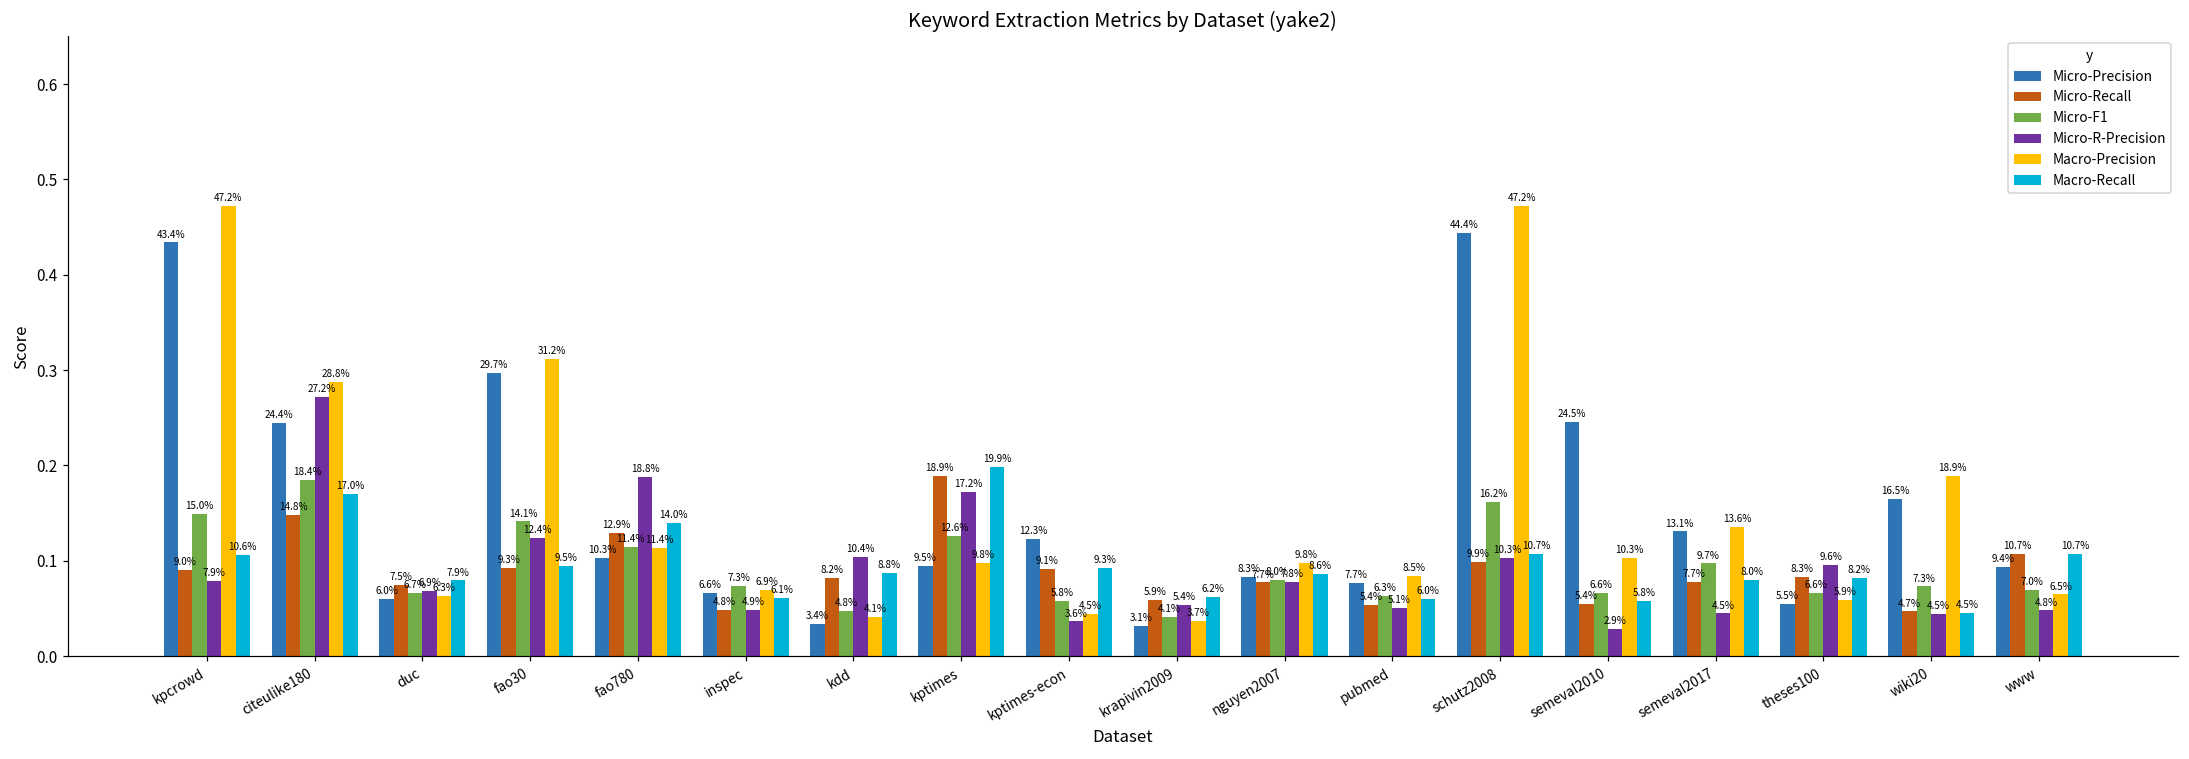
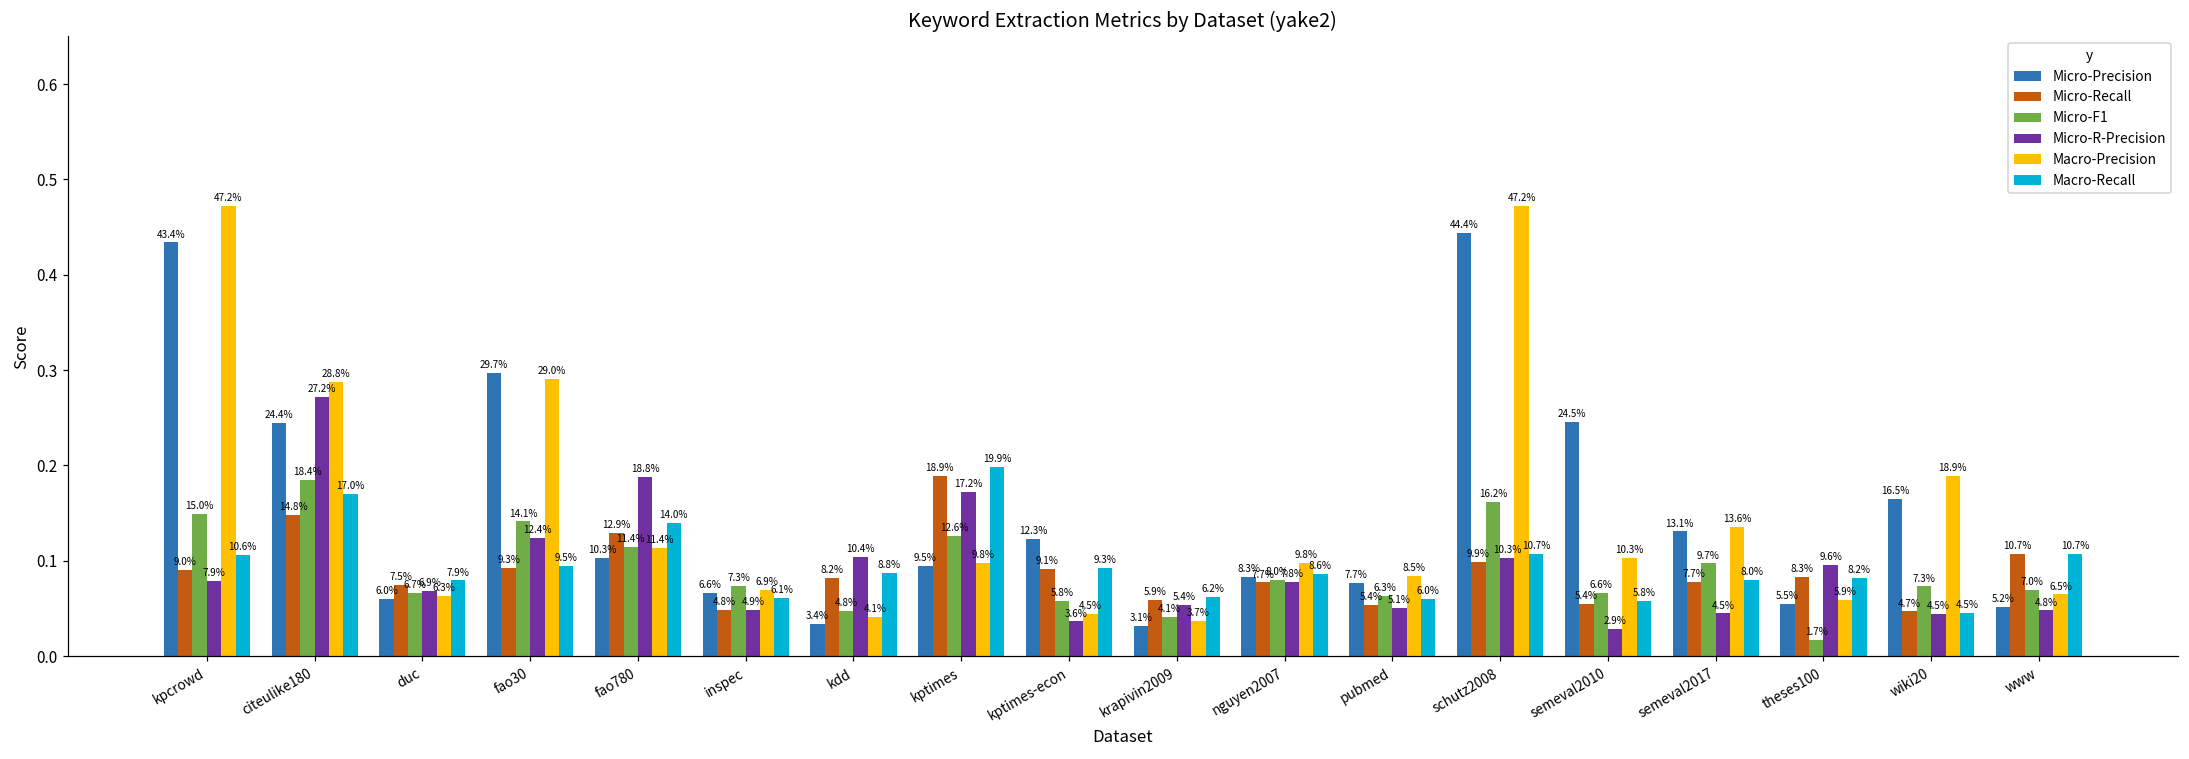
  {
    "Micro-Precision": {
      "kpcrowd": "43.4%",
      "citeulike180": "24.4%",
      "duc": "6.0%",
      "fao30": "29.7%",
      "fao780": "10.3%",
      "inspec": "6.6%",
      "kdd": "3.4%",
      "kptimes": "9.5%",
      "kptimes-econ": "12.3%",
      "krapivin2009": "3.1%",
      "pubmed": "7.7%",
      "schutz2008": "44.4%",
      "semeval2010": "24.5%",
      "semeval2017": "13.1%",
      "theses100": "5.5%",
      "wiki20": "16.5%",
-     "www": "9.4%"
+     "www": "5.2%"
    },
    "Micro-Recall": {
      "kpcrowd": "9.0%",
      "citeulike180": "14.8%",
      "duc": "7.5%",
      "fao30": "9.3%",
      "fao780": "12.9%",
      "inspec": "4.8%",
      "kdd": "8.2%",
      "kptimes": "18.9%",
      "kptimes-econ": "9.1%",
      "krapivin2009": "5.9%",
      "pubmed": "5.4%",
      "schutz2008": "9.9%",
      "semeval2010": "5.4%",
      "semeval2017": "7.7%",
      "theses100": "8.3%",
      "wiki20": "4.7%",
      "www": "10.7%"
    },
    "Micro-F1": {
      "kpcrowd": "15.0%",
      "citeulike180": "18.4%",
      "fao30": "14.1%",
      "fao780": "11.4%",
      "inspec": "7.3%",
      "kdd": "4.8%",
      "kptimes": "12.6%",
      "kptimes-econ": "5.8%",
      "krapivin2009": "4.1%",
      "pubmed": "6.3%",
      "schutz2008": "16.2%",
      "semeval2010": "6.6%",
      "semeval2017": "9.7%",
-     "theses100": "6.6%",
+     "theses100": "1.7%",
      "wiki20": "7.3%",
      "www": "7.0%"
    },
    "Micro-R-Precision": {
      "kpcrowd": "7.9%",
      "citeulike180": "27.2%",
      "fao30": "12.4%",
      "fao780": "18.8%",
      "inspec": "4.9%",
      "kdd": "10.4%",
      "kptimes": "17.2%",
      "kptimes-econ": "3.6%",
      "krapivin2009": "5.4%",
      "pubmed": "5.1%",
      "schutz2008": "10.3%",
      "semeval2010": "2.9%",
      "semeval2017": "4.5%",
      "theses100": "9.6%",
      "wiki20": "4.5%",
      "www": "4.8%"
    },
    "Macro-Precision": {
      "kpcrowd": "47.2%",
      "citeulike180": "28.8%",
-     "fao30": "31.2%",
+     "fao30": "29.0%",
      "fao780": "11.4%",
      "inspec": "6.9%",
      "kdd": "4.1%",
      "kptimes": "9.8%",
      "kptimes-econ": "4.5%",
      "krapivin2009": "3.7%",
      "nguyen2007": "9.8%",
      "pubmed": "8.5%",
      "schutz2008": "47.2%",
      "semeval2010": "10.3%",
      "semeval2017": "13.6%",
      "theses100": "5.9%",
      "wiki20": "18.9%",
      "www": "6.5%"
    },
    "Macro-Recall": {
      "kpcrowd": "10.6%",
      "citeulike180": "17.0%",
      "duc": "7.9%",
      "fao30": "9.5%",
      "fao780": "14.0%",
      "inspec": "6.1%",
      "kdd": "8.8%",
      "kptimes": "19.9%",
      "kptimes-econ": "9.3%",
      "krapivin2009": "6.2%",
      "nguyen2007": "8.6%",
      "pubmed": "6.0%",
      "schutz2008": "10.7%",
      "semeval2010": "5.8%",
      "semeval2017": "8.0%",
      "theses100": "8.2%",
      "wiki20": "4.5%",
      "www": "10.7%"
    }
  }
